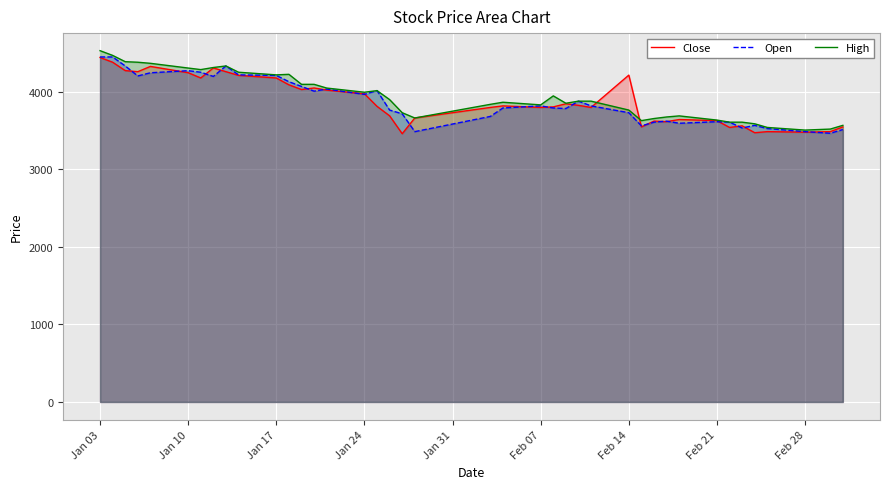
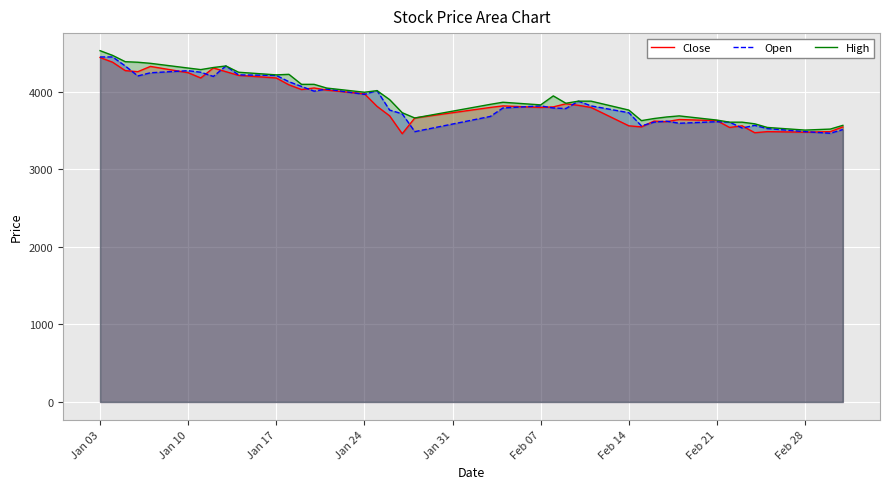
  {
    "Close": {
      "Jan 17": 4200,
-     "Feb 14": 4200
+     "Feb 14": 3600
    },
    "Open": {
      "Feb 14": 3700
    },
    "High": {
      "Jan 03": 4500,
      "Jan 10": 4300,
      "Feb 14": 3800
    }
  }
